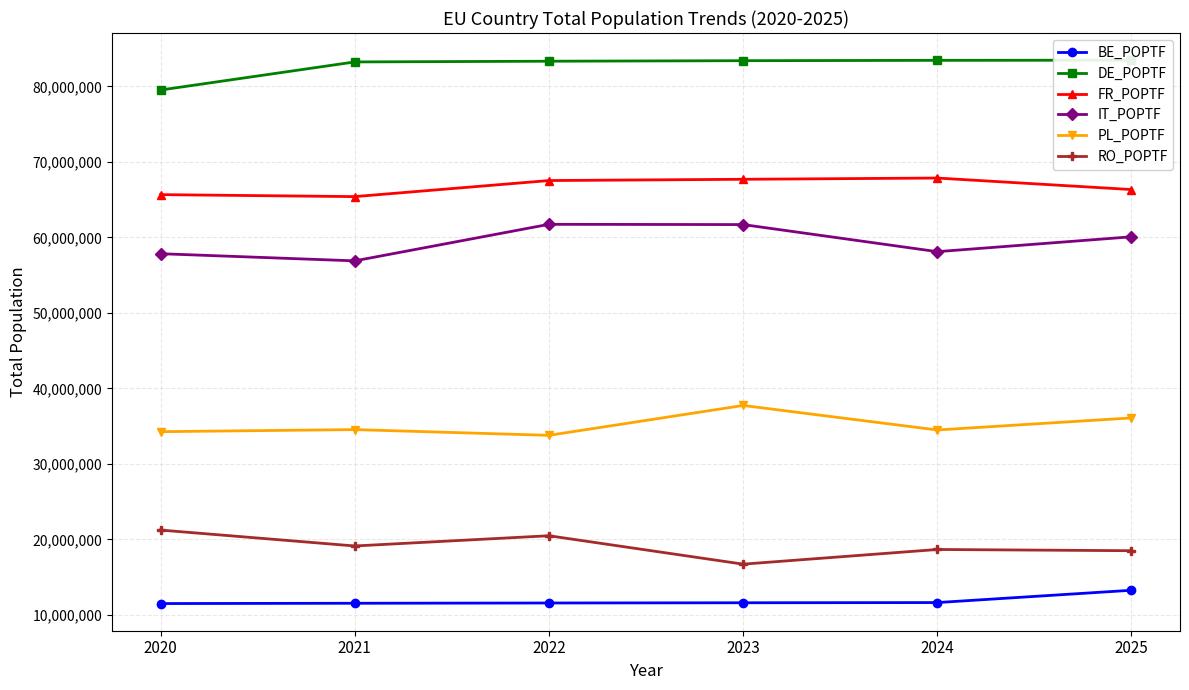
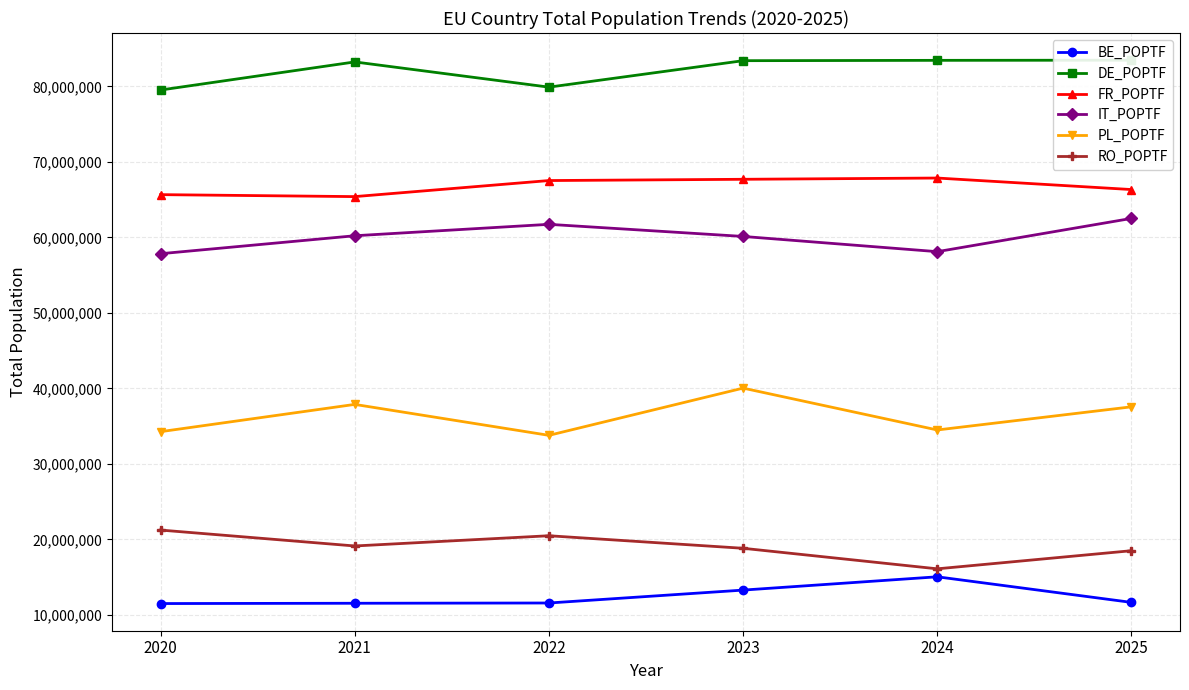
  {
    "BE_POPTF": {
      "2020": "12,000,000",
      "2021": "12,000,000",
      "2022": "12,000,000",
-     "2023": "12,000,000",
-     "2024": "12,000,000",
-     "2025": "13,000,000"
+     "2023": "13,000,000",
+     "2024": "15,000,000",
+     "2025": "12,000,000"
    },
    "DE_POPTF": {
      "2020": "80,000,000",
      "2021": "83,000,000",
-     "2022": "83,000,000",
+     "2022": "80,000,000",
      "2023": "83,000,000",
      "2024": "83,000,000"
    },
    "FR_POPTF": {
      "2020": "66,000,000",
      "2021": "65,000,000",
      "2022": "68,000,000",
      "2023": "68,000,000",
      "2024": "68,000,000",
      "2025": "66,000,000"
    },
    "IT_POPTF": {
      "2020": "58,000,000",
-     "2021": "57,000,000",
+     "2021": "60,000,000",
      "2022": "62,000,000",
-     "2023": "62,000,000",
+     "2023": "60,000,000",
      "2024": "58,000,000",
-     "2025": "60,000,000"
+     "2025": "63,000,000"
    },
    "PL_POPTF": {
      "2020": "34,000,000",
-     "2021": "35,000,000",
+     "2021": "38,000,000",
      "2022": "34,000,000",
-     "2023": "38,000,000",
+     "2023": "40,000,000",
      "2024": "35,000,000",
-     "2025": "36,000,000"
+     "2025": "38,000,000"
    },
    "RO_POPTF": {
      "2020": "21,000,000",
      "2021": "19,000,000",
      "2022": "20,000,000",
-     "2023": "17,000,000",
-     "2024": "19,000,000",
+     "2023": "19,000,000",
+     "2024": "16,000,000",
      "2025": "19,000,000"
    }
  }
